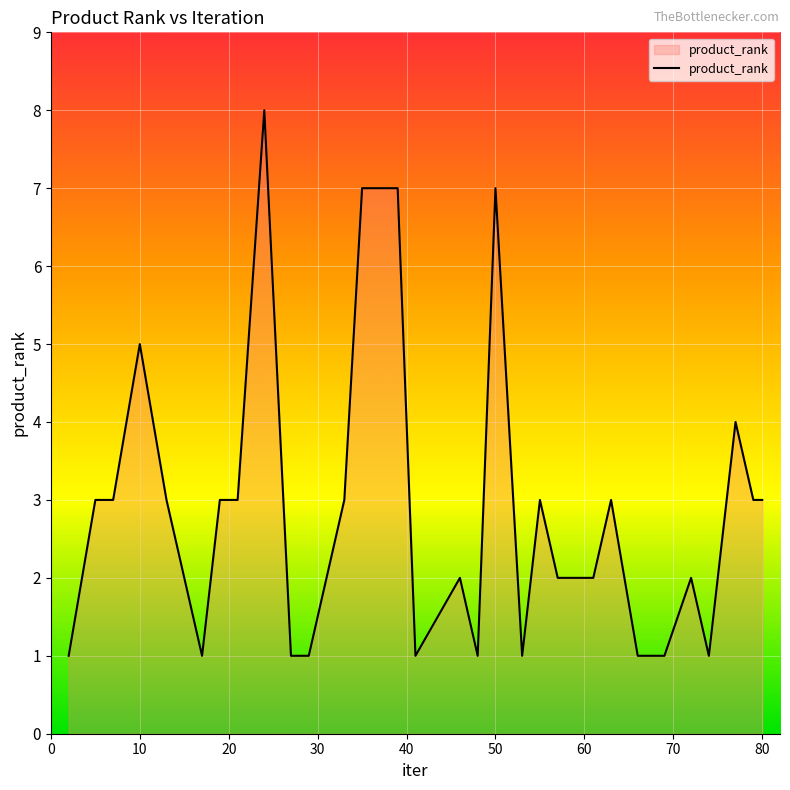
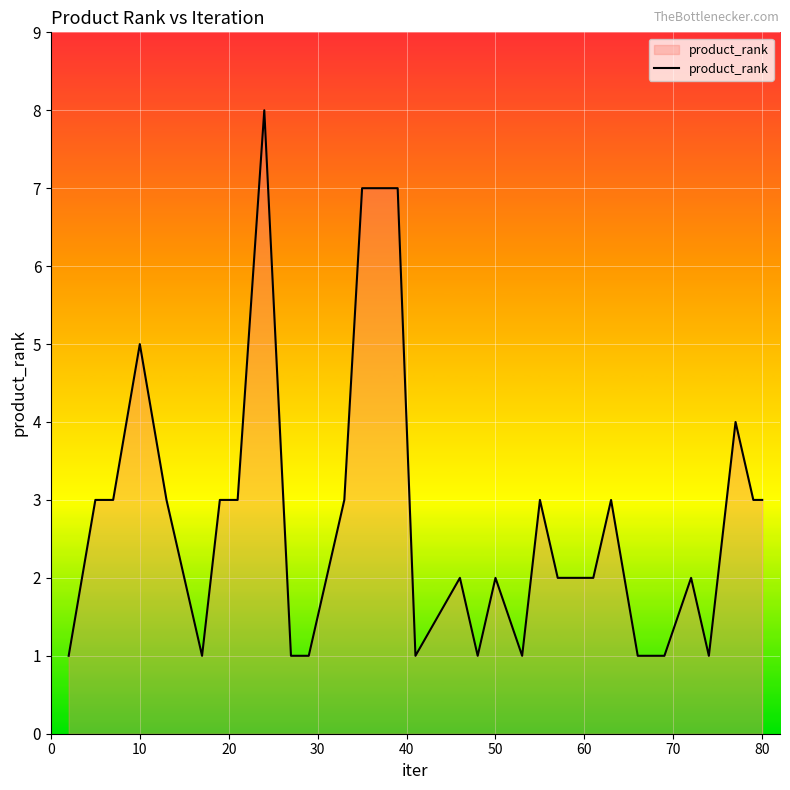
  {
    "10": 5,
-   "50": 7,
+   "50": 2,
    "80": 3
  }
